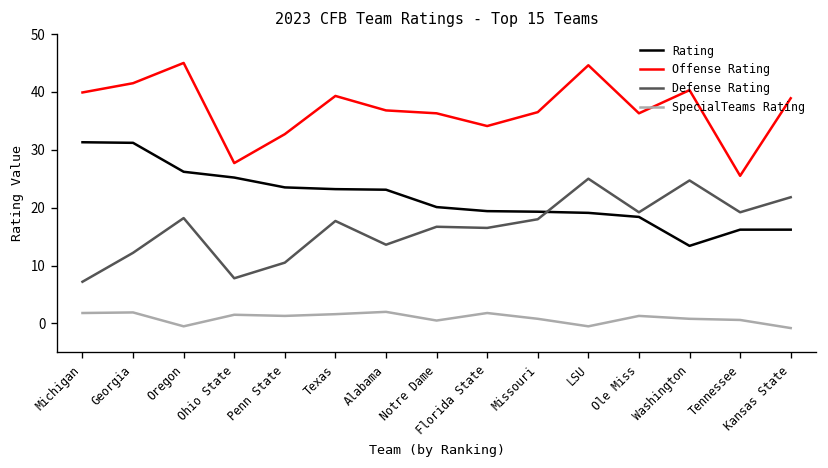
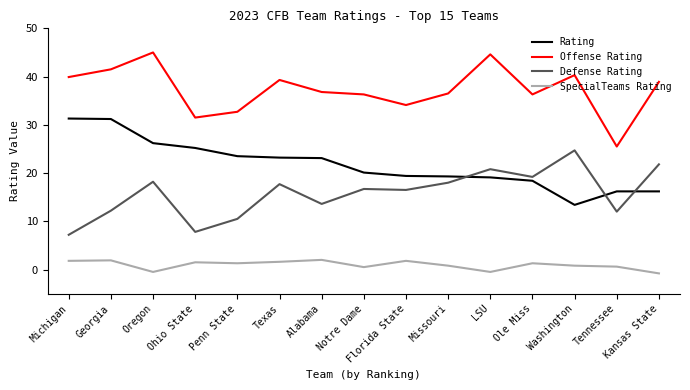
  {
    "Rating": {
      "Michigan": 31,
      "Georgia": 31,
      "Oregon": 26,
      "Ohio State": 25,
      "Penn State": 24,
      "Texas": 23,
      "Alabama": 23,
      "Notre Dame": 20,
      "Florida State": 19,
      "Missouri": 19,
      "LSU": 19,
      "Ole Miss": 18,
      "Washington": 13,
      "Tennessee": 16,
      "Kansas State": 16
    },
    "Offense Rating": {
      "Michigan": 40,
      "Georgia": 42,
      "Oregon": 45,
-     "Ohio State": 28,
+     "Ohio State": 32,
      "Penn State": 33,
      "Texas": 39,
      "Alabama": 37,
      "Notre Dame": 36,
      "Florida State": 34,
      "Missouri": 37,
      "LSU": 45,
      "Ole Miss": 36,
      "Washington": 40,
      "Tennessee": 26,
      "Kansas State": 39
    },
    "Defense Rating": {
      "Michigan": 7,
      "Georgia": 12,
      "Oregon": 18,
      "Ohio State": 8,
      "Penn State": 11,
      "Texas": 18,
      "Alabama": 14,
      "Notre Dame": 17,
      "Florida State": 17,
      "Missouri": 18,
-     "LSU": 25,
+     "LSU": 21,
      "Ole Miss": 19,
      "Washington": 25,
-     "Tennessee": 19,
+     "Tennessee": 12,
      "Kansas State": 22
    },
    "SpecialTeams Rating": {
      "Michigan": 2,
      "Georgia": 2,
      "Oregon": -1,
      "Ohio State": 2,
      "Penn State": 1,
      "Texas": 2,
      "Alabama": 2,
      "Notre Dame": 1,
      "Florida State": 2,
      "Missouri": 1,
      "LSU": -1,
      "Ole Miss": 1,
      "Washington": 1,
      "Tennessee": 1,
      "Kansas State": -1
    }
  }
